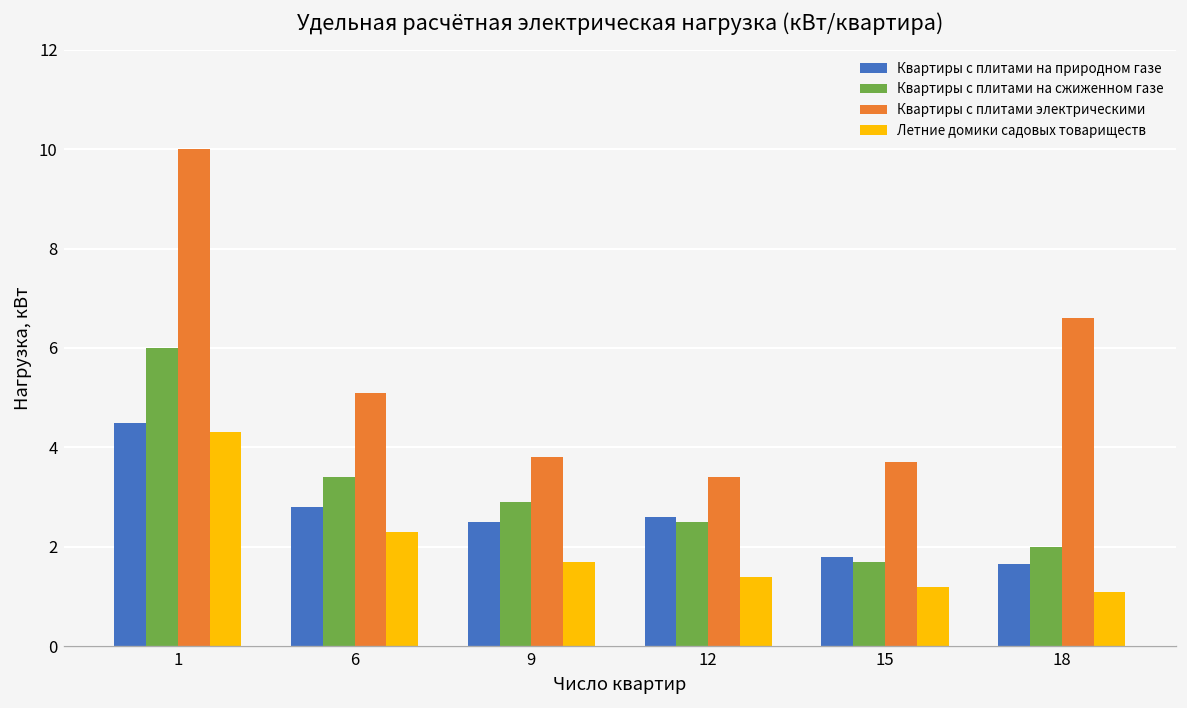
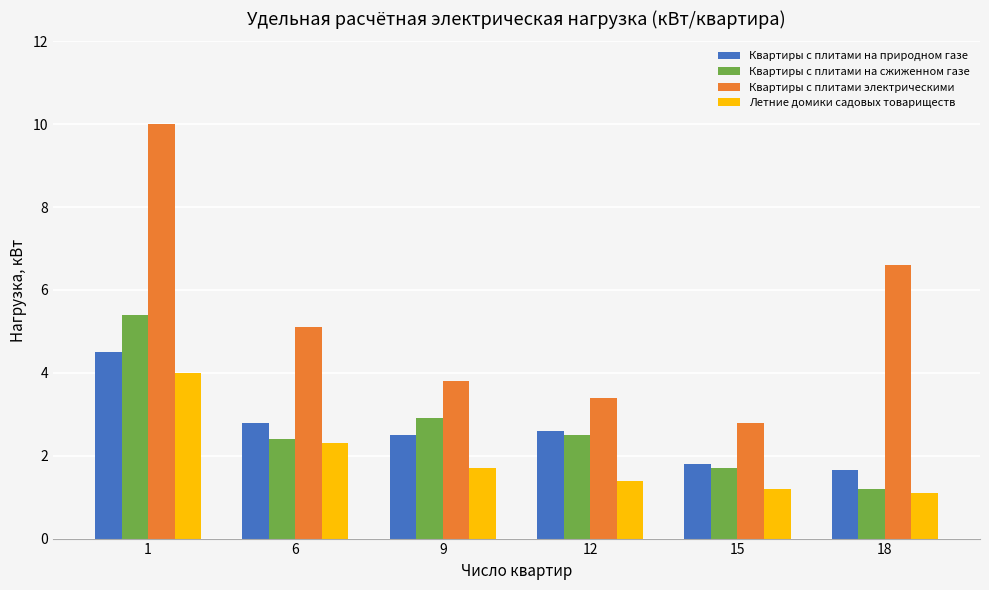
  {
    "Квартиры с плитами на природном газе": {
      "1": 4.5,
      "6": 2.8,
      "9": 2.5,
      "12": 2.6,
      "15": 1.8,
      "18": 1.7
    },
    "Квартиры с плитами на сжиженном газе": {
-     "1": 6.0,
-     "6": 3.4,
+     "1": 5.4,
+     "6": 2.4,
      "9": 2.9,
      "12": 2.5,
      "15": 1.7,
-     "18": 2.0
+     "18": 1.2
    },
    "Квартиры с плитами электрическими": {
      "1": 10.0,
      "6": 5.1,
      "9": 3.8,
      "12": 3.4,
-     "15": 3.7,
+     "15": 2.8,
      "18": 6.6
    },
    "Летние домики садовых товариществ": {
-     "1": 4.3,
+     "1": 4.0,
      "6": 2.3,
      "9": 1.7,
      "12": 1.4,
      "15": 1.2,
      "18": 1.1
    }
  }
